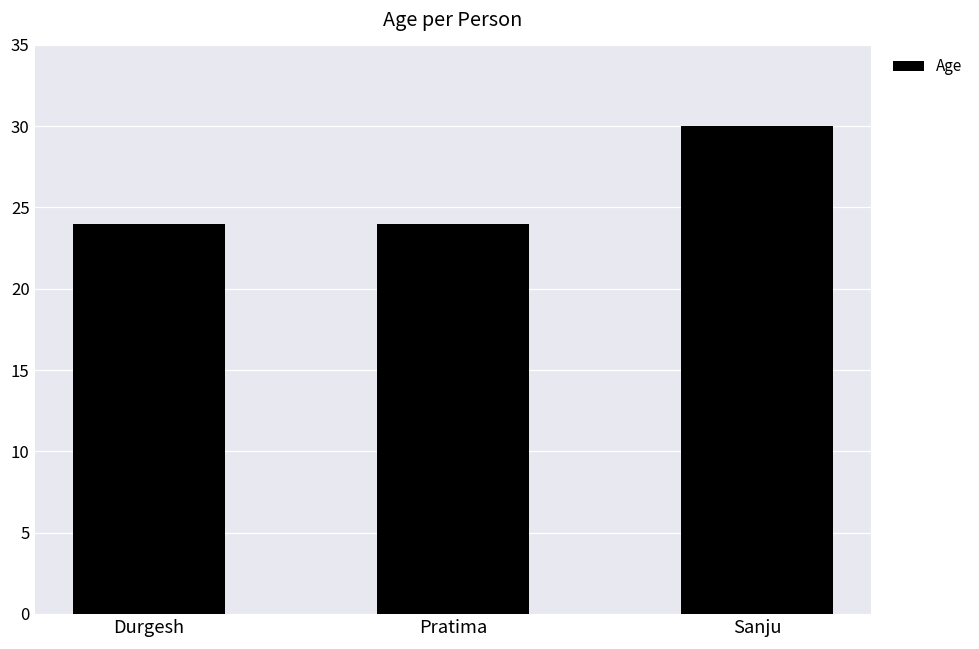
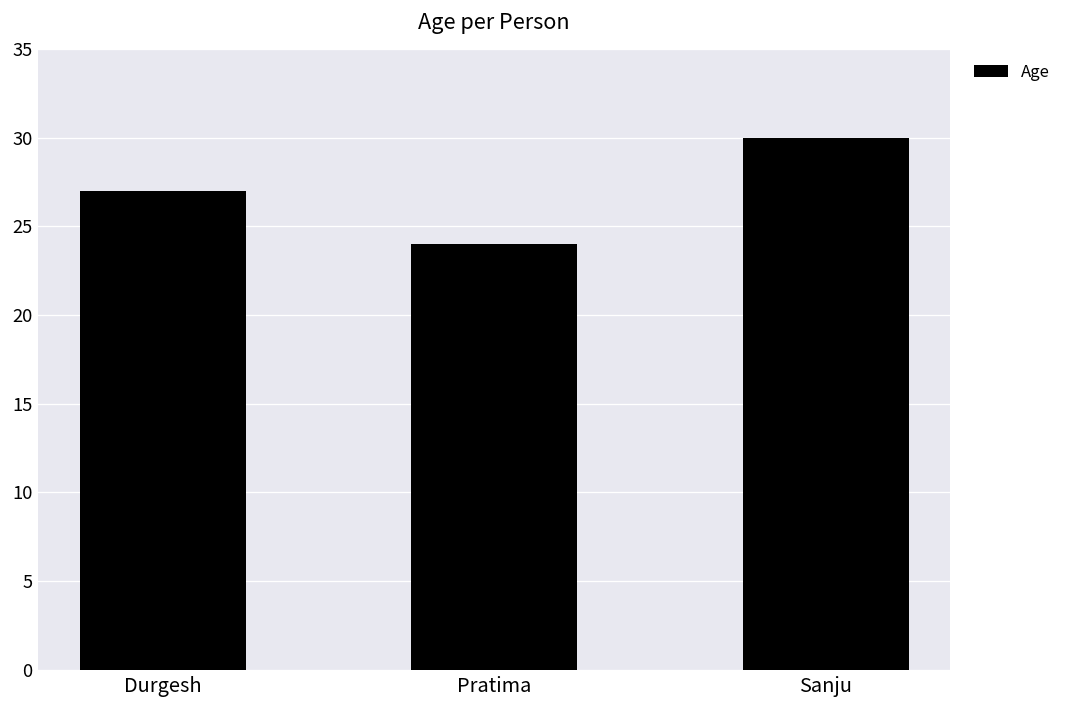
  {
-   "Durgesh": 24,
+   "Durgesh": 27,
    "Pratima": 24,
    "Sanju": 30
  }
